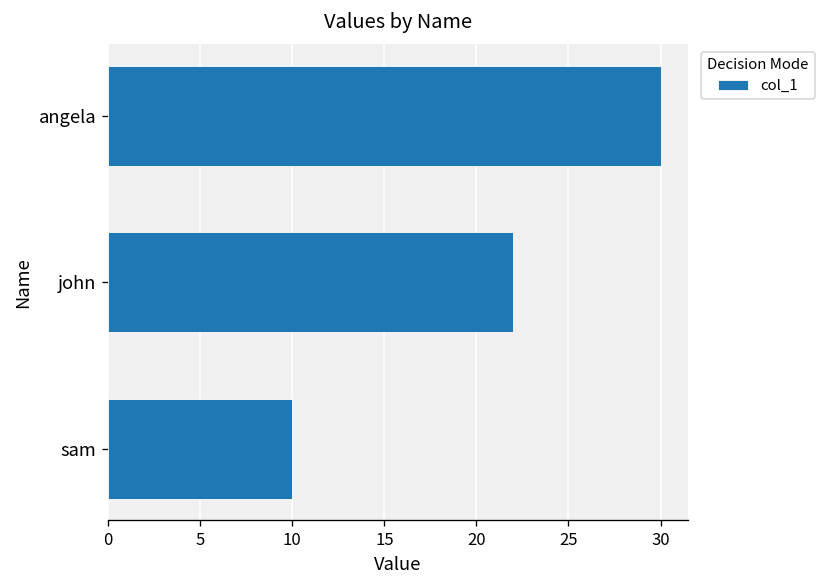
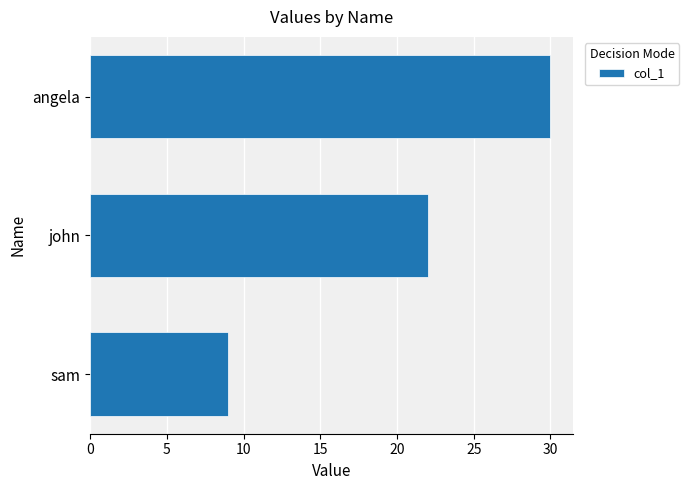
  {
    "angela": 30,
    "john": 22,
-   "sam": 10
+   "sam": 9
  }
